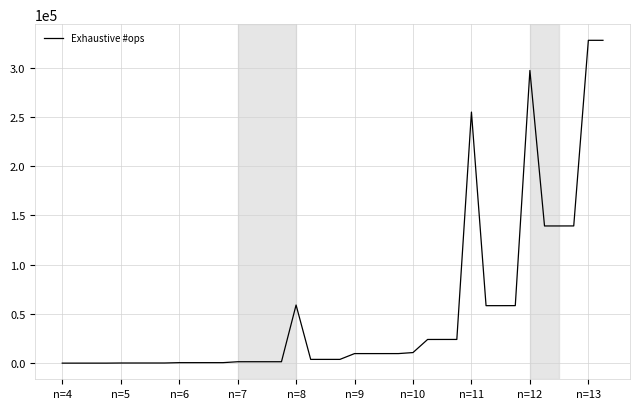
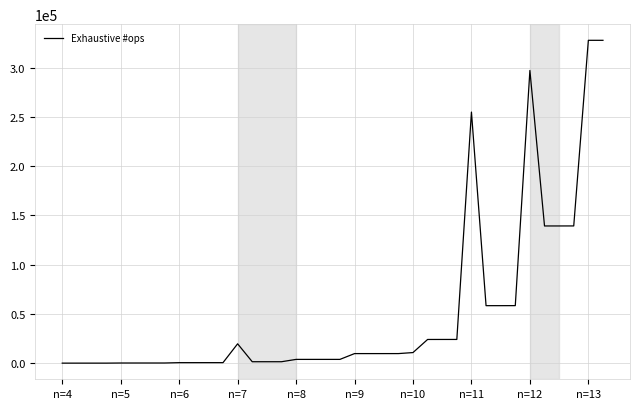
  {
    "n=4": 0,
    "n=5": 0,
    "n=6": 0,
-   "n=7": 0,
-   "n=8": 60000,
+   "n=7": 20000,
+   "n=8": 0,
    "n=9": 10000,
    "n=10": 10000,
    "n=11": 250000,
    "n=12": 300000,
    "n=13": 330000
  }
